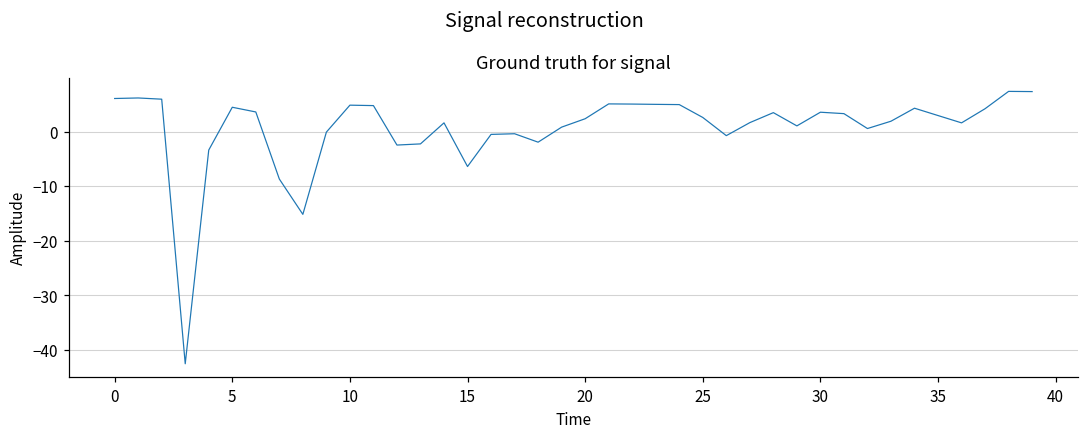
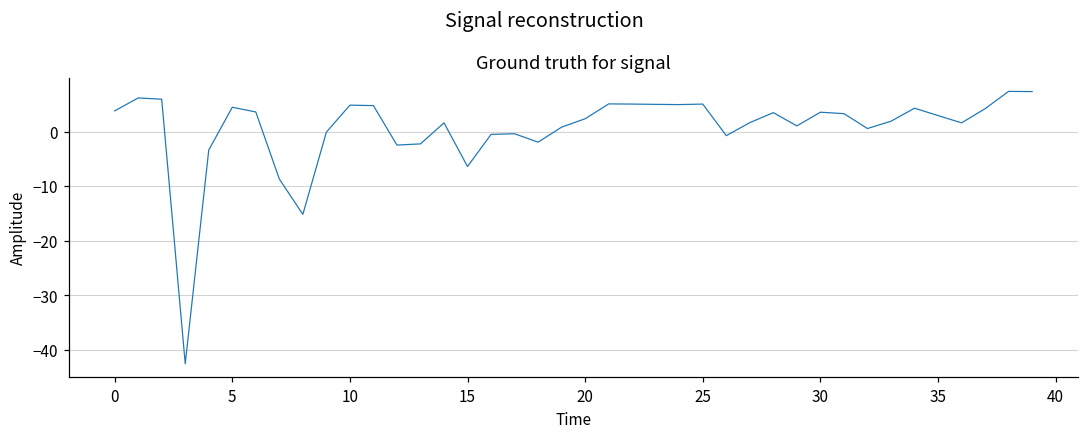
  {
-   "0": 6,
+   "0": 4,
    "5": 4,
    "10": 5,
    "15": -6,
    "20": 2,
-   "25": 3,
+   "25": 5,
    "30": 4,
    "35": 3
  }
